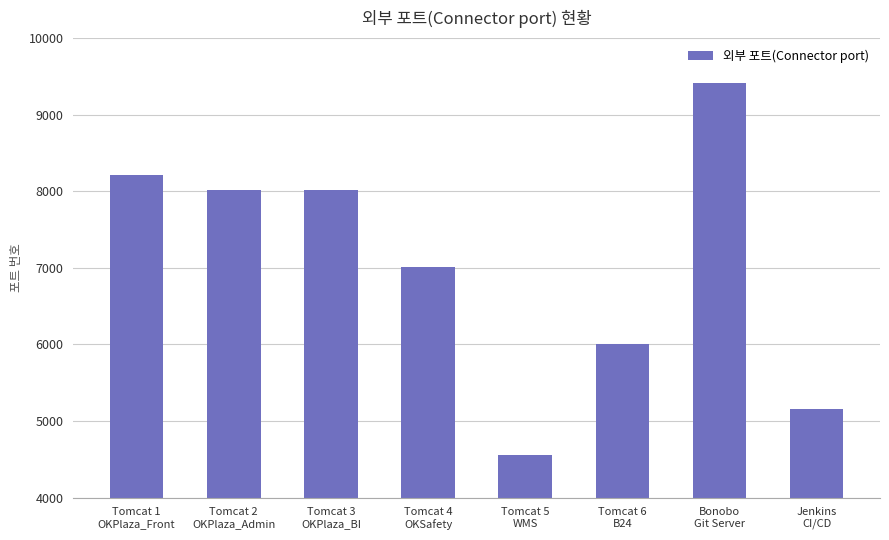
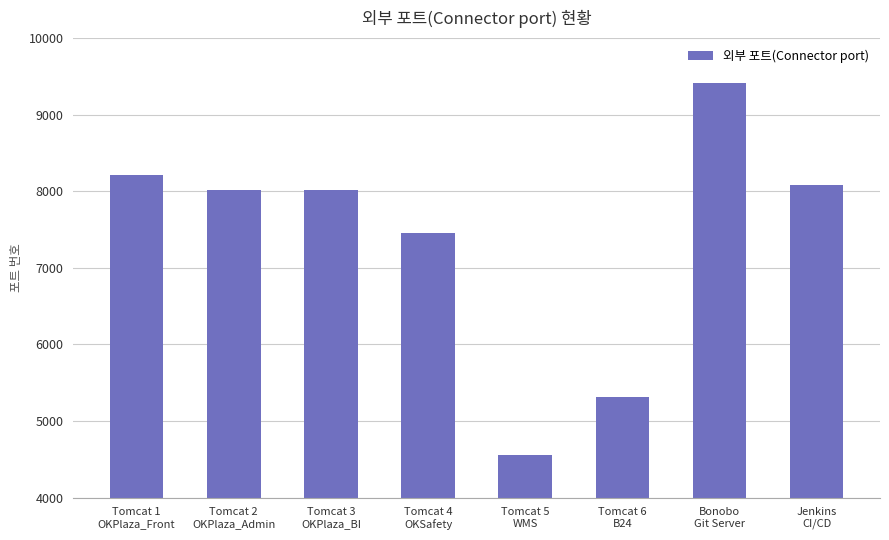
  {
    "Tomcat 1 OKPlaza_Front": 8200,
    "Tomcat 2 OKPlaza_Admin": 8000,
    "Tomcat 3 OKPlaza_BI": 8000,
-   "Tomcat 4 OKSafety": 7000,
+   "Tomcat 4 OKSafety": 7500,
    "Tomcat 5 WMS": 4600,
-   "Tomcat 6 B24": 6000,
+   "Tomcat 6 B24": 5300,
    "Bonobo Git Server": 9400,
-   "Jenkins CI/CD": 5200
+   "Jenkins CI/CD": 8100
  }
